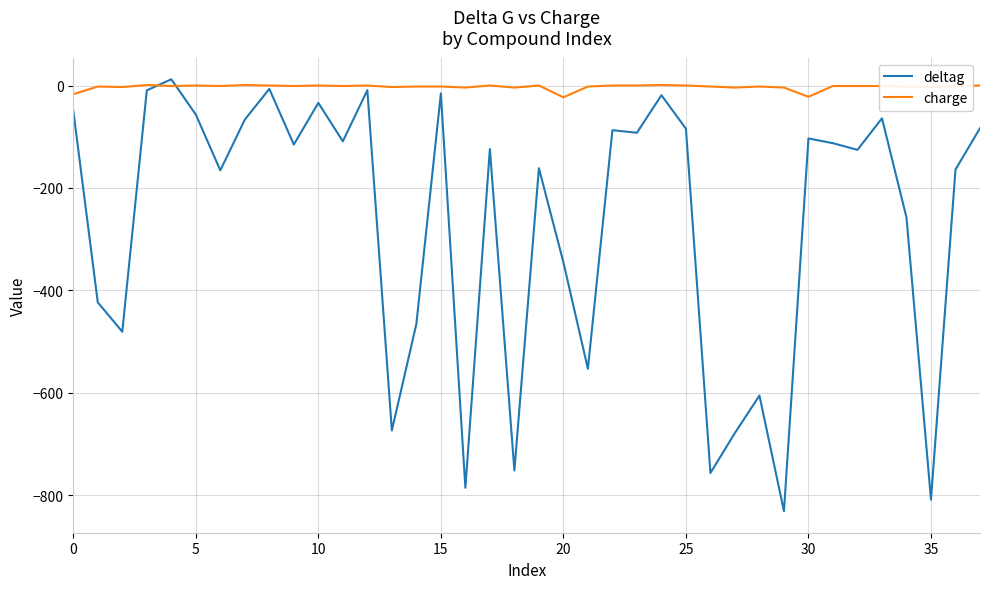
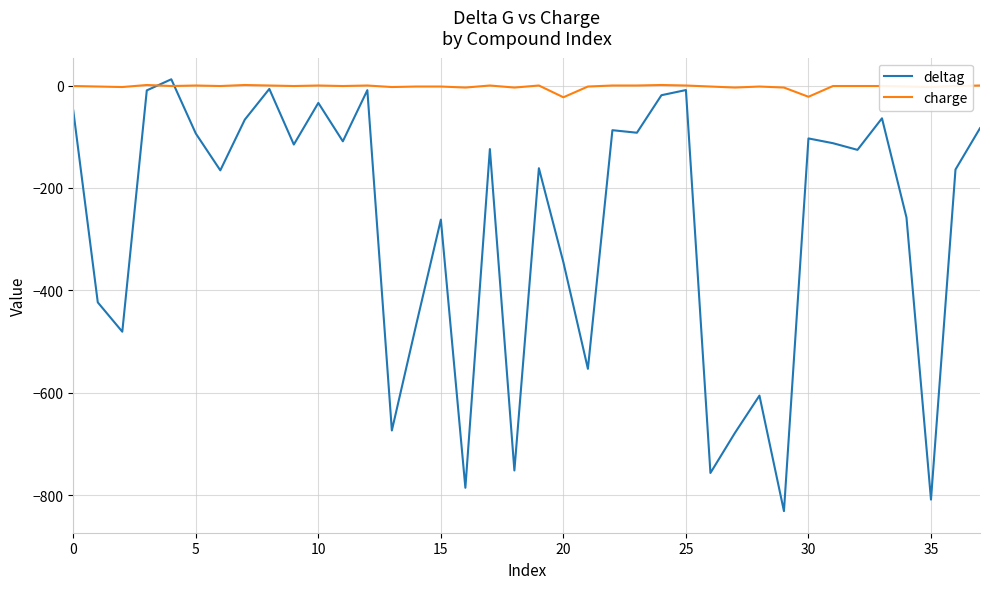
  {
    "deltag": {
      "0": -50,
-     "5": -60,
+     "5": -90,
      "10": -30,
-     "15": -20,
+     "15": -260,
      "20": -350,
-     "25": -80,
+     "25": -10,
      "30": -100,
      "35": -810
    },
    "charge": {
-     "0": -20,
+     "0": 0,
      "5": 0,
      "10": 0,
      "15": 0,
      "20": -20,
      "25": 0,
      "30": -20
    }
  }
